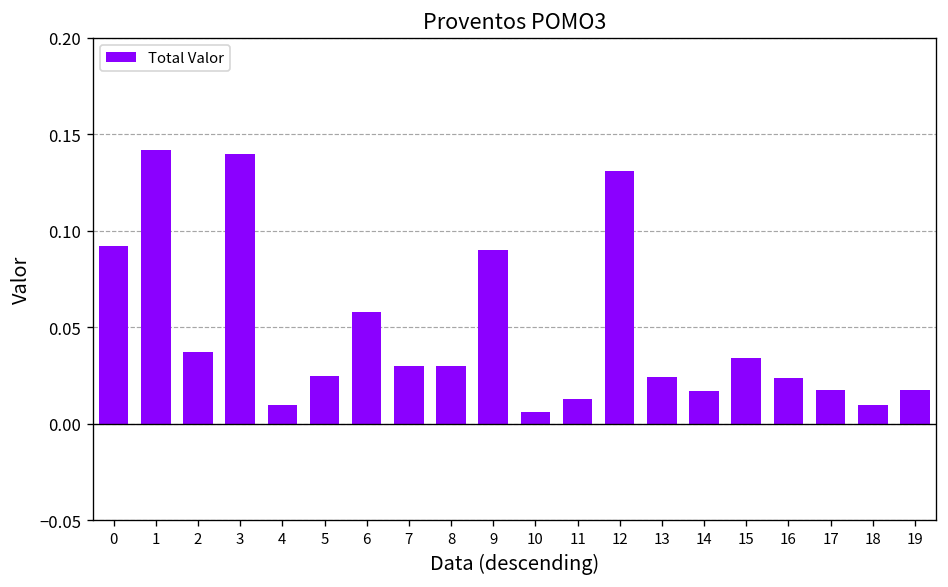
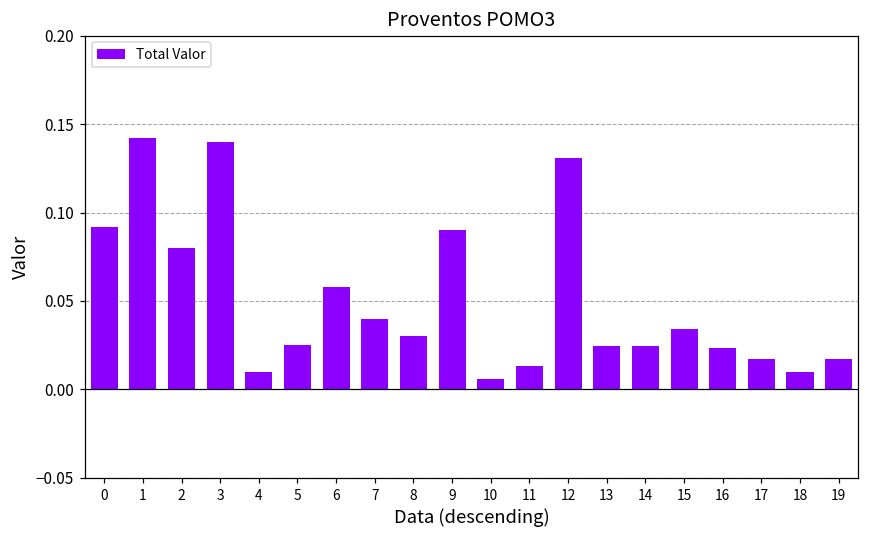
  {
    "0": 0.092,
    "1": 0.142,
-   "2": 0.037,
+   "2": 0.080,
    "3": 0.140,
    "4": 0.010,
    "5": 0.025,
    "6": 0.058,
-   "7": 0.03,
+   "7": 0.04,
    "8": 0.030,
    "9": 0.090,
    "10": 0.006,
    "11": 0.013,
    "12": 0.131,
    "13": 0.024,
-   "14": 0.017,
+   "14": 0.024,
    "15": 0.034,
    "16": 0.024,
    "17": 0.018,
    "18": 0.010,
    "19": 0.018
  }
